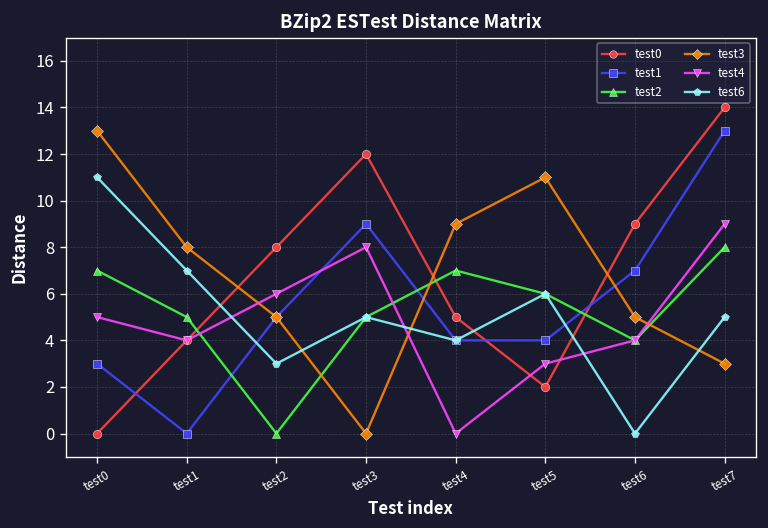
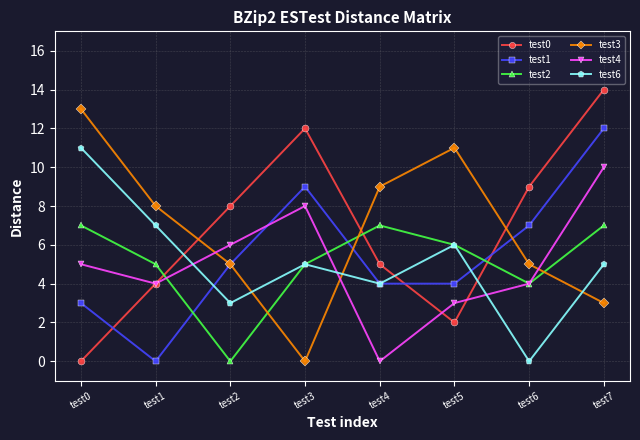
  {
    "test0": {
      "test0": 0,
      "test2": 8,
      "test3": 12,
      "test4": 5,
      "test5": 2,
      "test6": 9,
      "test7": 14
    },
    "test1": {
      "test0": 3,
      "test1": 0,
      "test3": 9,
      "test5": 4,
      "test6": 7,
-     "test7": 13
+     "test7": 12
    },
    "test2": {
      "test0": 7,
      "test1": 5,
      "test2": 0,
      "test4": 7,
-     "test7": 8
+     "test7": 7
    },
    "test3": {
      "test0": 13,
      "test1": 8,
      "test3": 0,
      "test4": 9,
      "test5": 11,
      "test6": 5,
      "test7": 3
    },
    "test4": {
      "test0": 5,
      "test2": 6,
      "test3": 8,
      "test4": 0,
      "test5": 3,
-     "test7": 9
+     "test7": 10
    },
    "test6": {
      "test0": 11,
      "test1": 7,
      "test2": 3,
      "test6": 0,
      "test7": 5
    }
  }
